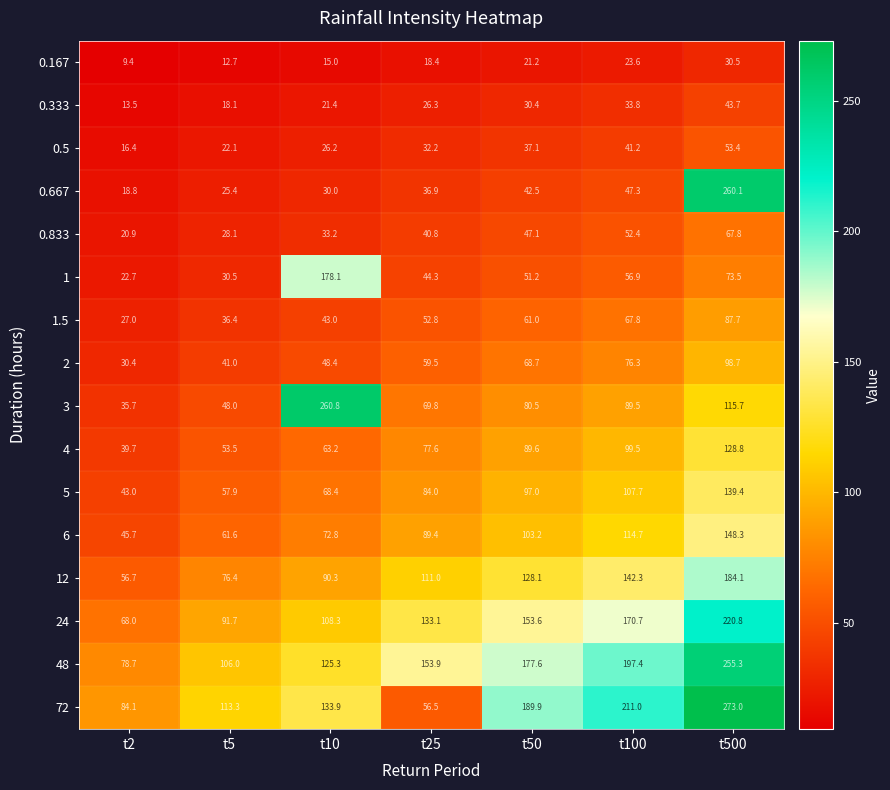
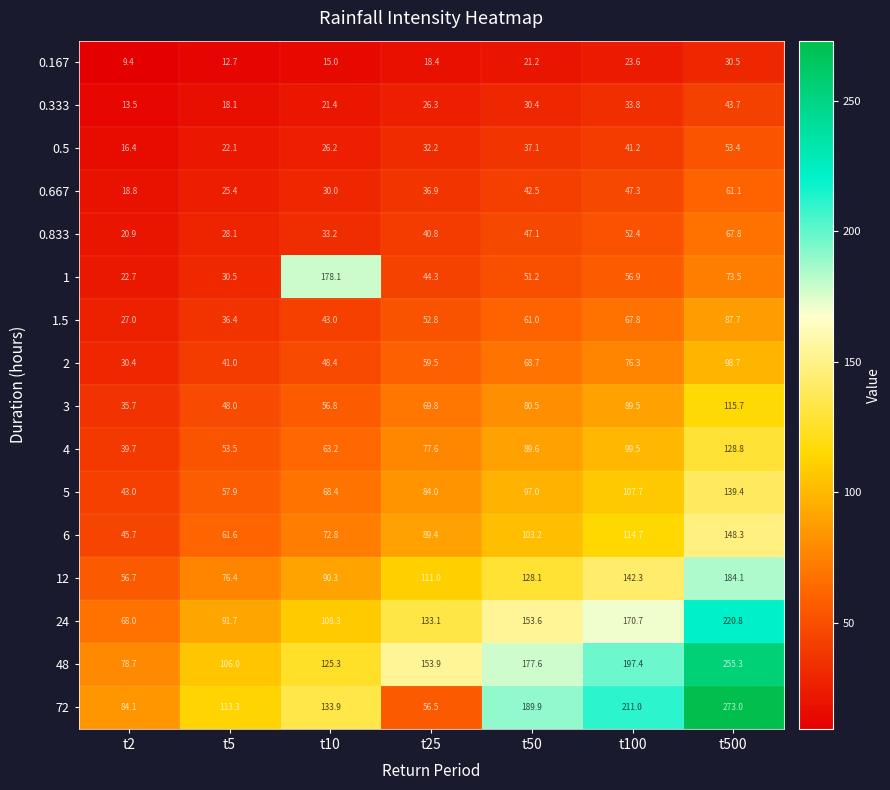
  {
    "0.167": {
      "t2": 9.4,
      "t5": 12.7,
      "t10": 15.0,
      "t25": 18.4,
      "t50": 21.2,
      "t100": 23.6,
      "t500": 30.5
    },
    "0.333": {
      "t2": 13.5,
      "t5": 18.1,
      "t10": 21.4,
      "t25": 26.3,
      "t50": 30.4,
      "t100": 33.8,
      "t500": 43.7
    },
    "0.5": {
      "t2": 16.4,
      "t5": 22.1,
      "t10": 26.2,
      "t25": 32.2,
      "t50": 37.1,
      "t100": 41.2,
      "t500": 53.4
    },
    "0.667": {
      "t2": 18.8,
      "t5": 25.4,
      "t10": 30.0,
      "t25": 36.9,
      "t50": 42.5,
      "t100": 47.3,
-     "t500": 260.1
+     "t500": 61.1
    },
    "0.833": {
      "t2": 20.9,
      "t5": 28.1,
      "t10": 33.2,
      "t25": 40.8,
      "t50": 47.1,
      "t100": 52.4,
      "t500": 67.8
    },
    "1": {
      "t2": 22.7,
      "t5": 30.5,
      "t10": 178.1,
      "t25": 44.3,
      "t50": 51.2,
      "t100": 56.9,
      "t500": 73.5
    },
    "1.5": {
      "t2": 27.0,
      "t5": 36.4,
      "t10": 43.0,
      "t25": 52.8,
      "t50": 61.0,
      "t100": 67.8,
      "t500": 87.7
    },
    "2": {
      "t2": 30.4,
      "t5": 41.0,
      "t10": 48.4,
      "t25": 59.5,
      "t50": 68.7,
      "t100": 76.3,
      "t500": 98.7
    },
    "3": {
      "t2": 35.7,
      "t5": 48.0,
-     "t10": 260.8,
+     "t10": 56.8,
      "t25": 69.8,
      "t50": 80.5,
      "t100": 89.5,
      "t500": 115.7
    },
    "4": {
      "t2": 39.7,
      "t5": 53.5,
      "t10": 63.2,
      "t25": 77.6,
      "t50": 89.6,
      "t100": 99.5,
      "t500": 128.8
    },
    "5": {
      "t2": 43.0,
      "t5": 57.9,
      "t10": 68.4,
      "t25": 84.0,
      "t50": 97.0,
      "t100": 107.7,
      "t500": 139.4
    },
    "6": {
      "t2": 45.7,
      "t5": 61.6,
      "t10": 72.8,
      "t25": 89.4,
      "t50": 103.2,
      "t100": 114.7,
      "t500": 148.3
    },
    "12": {
      "t2": 56.7,
      "t5": 76.4,
      "t10": 90.3,
      "t25": 111.0,
      "t50": 128.1,
      "t100": 142.3,
      "t500": 184.1
    },
    "24": {
      "t2": 68.0,
      "t5": 91.7,
      "t10": 108.3,
      "t25": 133.1,
      "t50": 153.6,
      "t100": 170.7,
      "t500": 220.8
    },
    "48": {
      "t2": 78.7,
      "t5": 106.0,
      "t10": 125.3,
      "t25": 153.9,
      "t50": 177.6,
      "t100": 197.4,
      "t500": 255.3
    },
    "72": {
      "t2": 84.1,
      "t5": 113.3,
      "t10": 133.9,
      "t25": 56.5,
      "t50": 189.9,
      "t100": 211.0,
      "t500": 273.0
    }
  }
